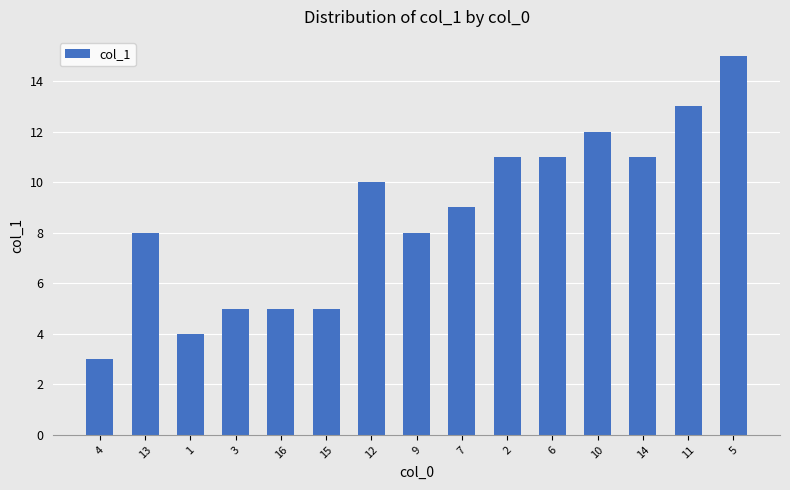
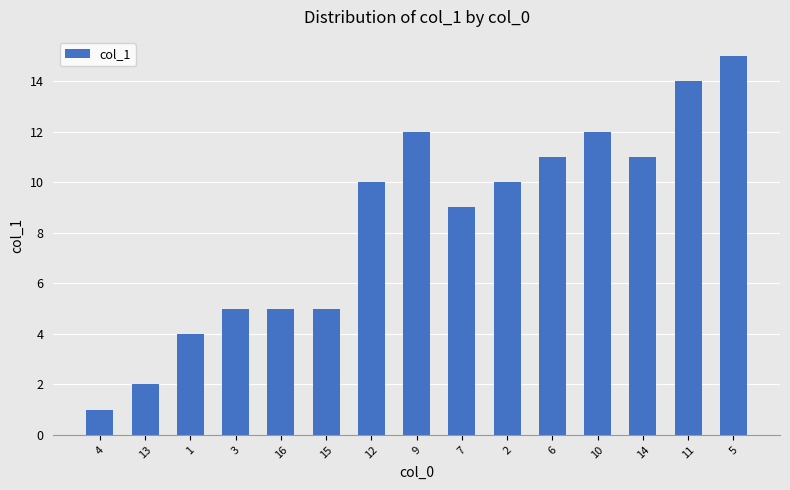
  {
-   "4": 3,
-   "13": 8,
+   "4": 1,
+   "13": 2,
    "1": 4,
    "3": 5,
    "16": 5,
    "15": 5,
    "12": 10,
-   "9": 8,
+   "9": 12,
    "7": 9,
-   "2": 11,
+   "2": 10,
    "6": 11,
    "10": 12,
    "14": 11,
-   "11": 13,
+   "11": 14,
    "5": 15
  }
